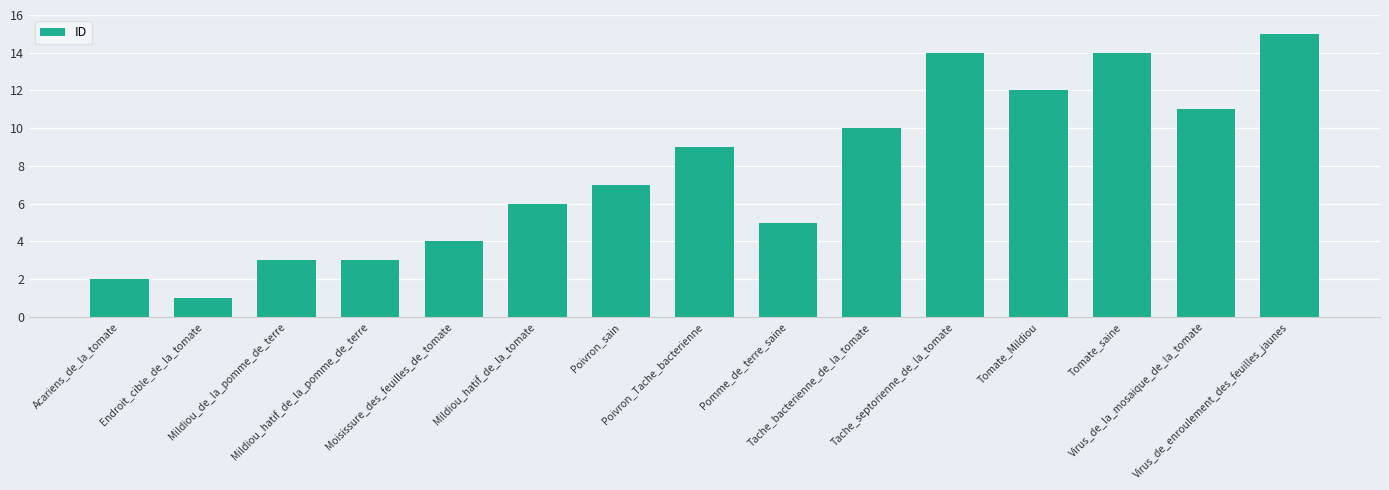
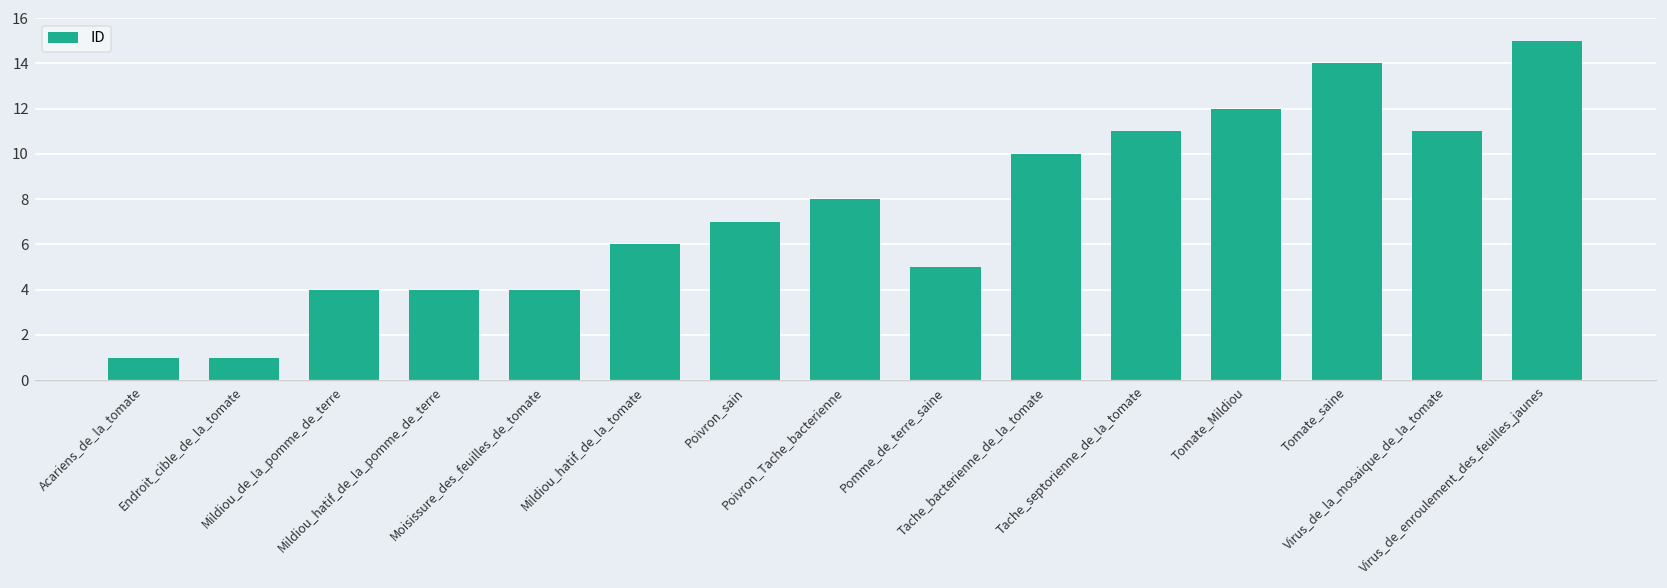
  {
-   "Acariens_de_la_tomate": 2,
+   "Acariens_de_la_tomate": 1,
    "Endroit_cible_de_la_tomate": 1,
-   "Mildiou_de_la_pomme_de_terre": 3,
-   "Mildiou_hatif_de_la_pomme_de_terre": 3,
+   "Mildiou_de_la_pomme_de_terre": 4,
+   "Mildiou_hatif_de_la_pomme_de_terre": 4,
    "Moisissure_des_feuilles_de_tomate": 4,
    "Mildiou_hatif_de_la_tomate": 6,
    "Poivron_sain": 7,
-   "Poivron_Tache_bacterienne": 9,
+   "Poivron_Tache_bacterienne": 8,
    "Pomme_de_terre_saine": 5,
    "Tache_bacterienne_de_la_tomate": 10,
-   "Tache_septorienne_de_la_tomate": 14,
+   "Tache_septorienne_de_la_tomate": 11,
    "Tomate_Mildiou": 12,
    "Tomate_saine": 14,
    "Virus_de_la_mosaique_de_la_tomate": 11,
    "Virus_de_enroulement_des_feuilles_jaunes": 15
  }
